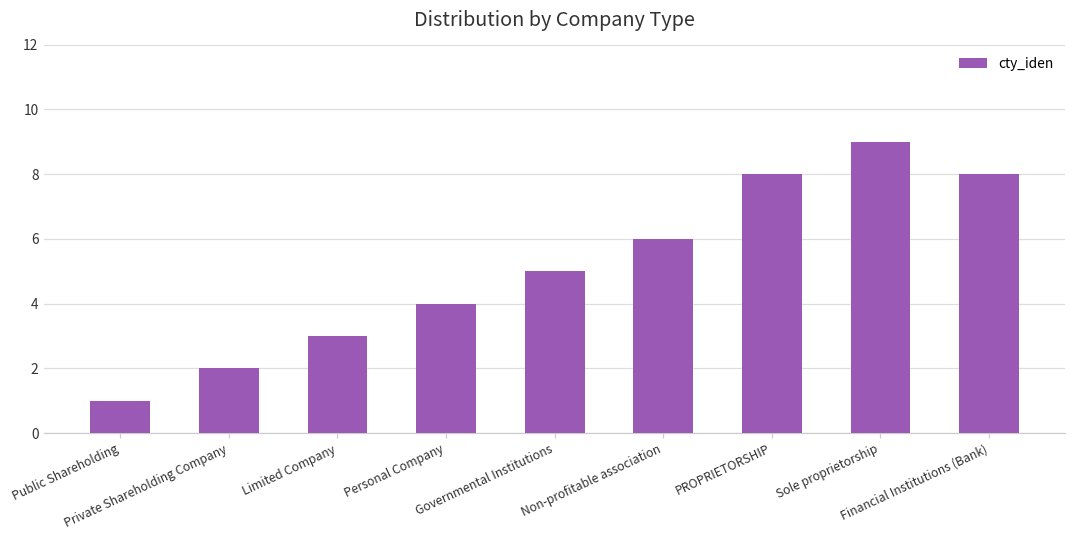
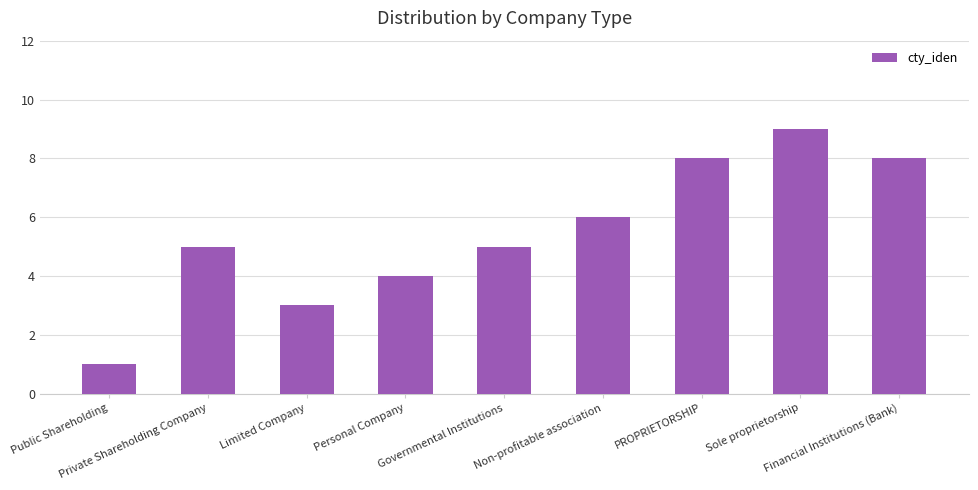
  {
    "Public Shareholding": 1,
-   "Private Shareholding Company": 2,
+   "Private Shareholding Company": 5,
    "Limited Company": 3,
    "Personal Company": 4,
    "Governmental Institutions": 5,
    "Non-profitable association": 6,
    "PROPRIETORSHIP": 8,
    "Sole proprietorship": 9,
    "Financial Institutions (Bank)": 8
  }
